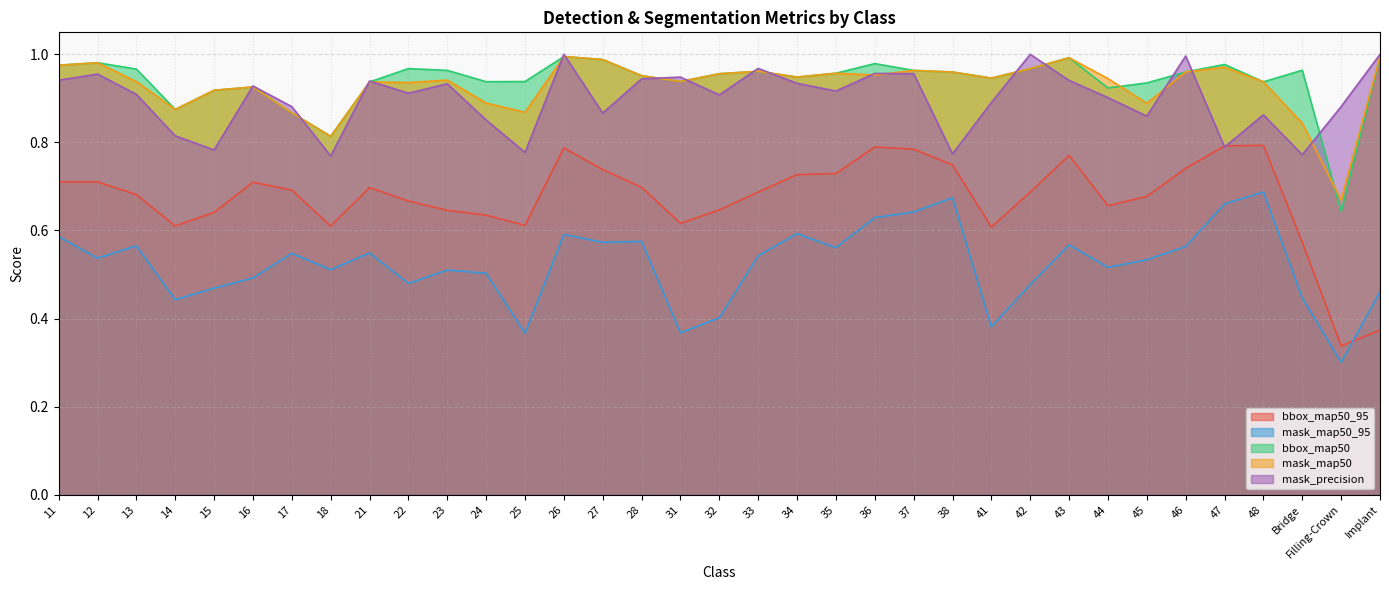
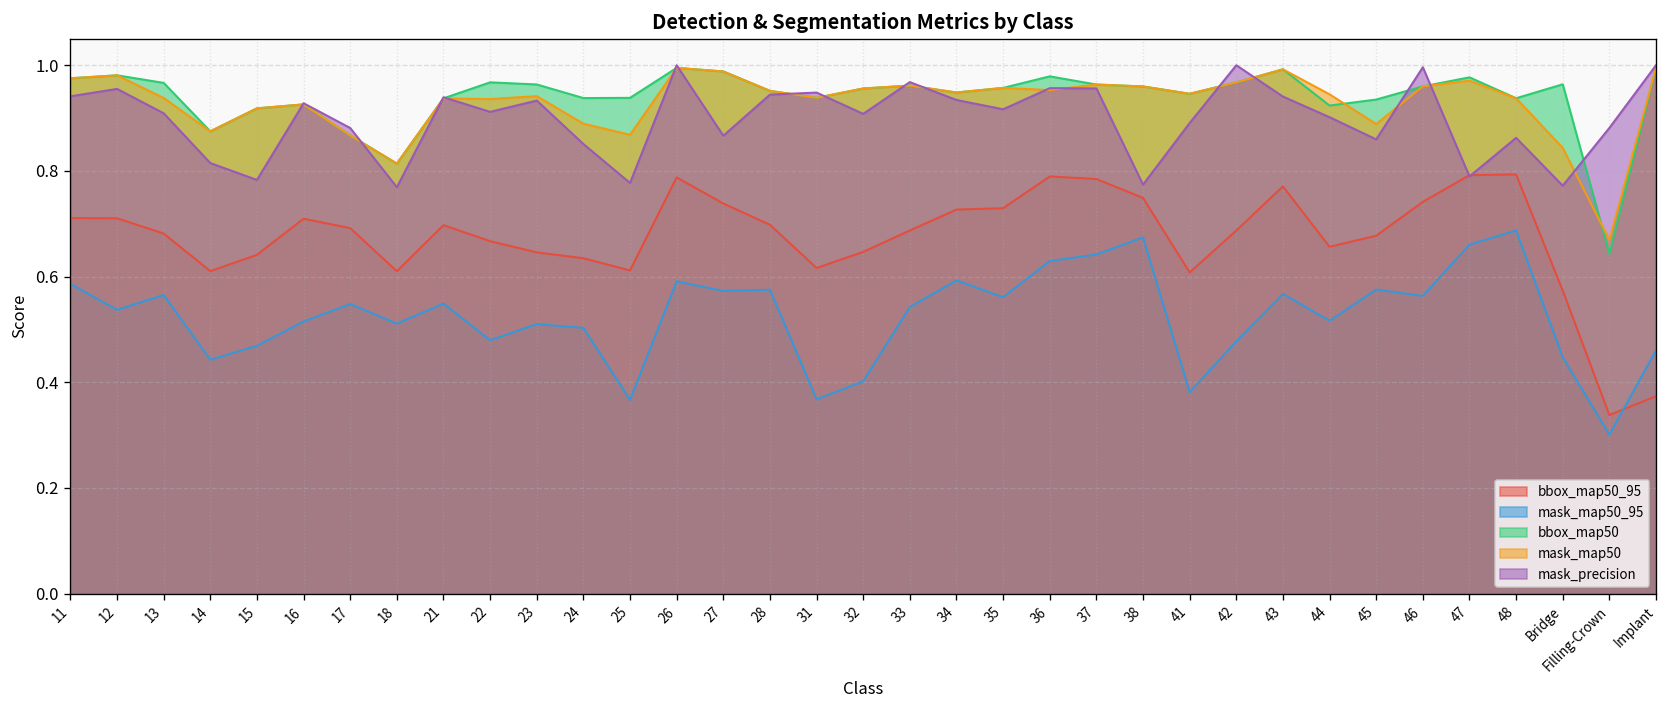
  {
    "bbox_map50_95": {
      "11": 0.71,
      "12": 0.71,
      "13": 0.68,
      "14": 0.61,
      "15": 0.64,
      "16": 0.71,
      "17": 0.69,
      "18": 0.61,
      "21": 0.70,
      "22": 0.67,
      "23": 0.65,
      "24": 0.63,
      "25": 0.61,
      "26": 0.79,
      "27": 0.74,
      "28": 0.70,
      "31": 0.62,
      "32": 0.65,
      "33": 0.69,
      "34": 0.73,
      "35": 0.73,
      "36": 0.79,
      "37": 0.78,
      "38": 0.75,
      "41": 0.61,
      "42": 0.69,
      "43": 0.77,
      "44": 0.66,
      "45": 0.68,
      "46": 0.74,
      "48": 0.79,
      "Bridge": 0.57,
      "Filling-Crown": 0.34,
      "Implant": 0.37
    },
    "mask_map50_95": {
      "11": 0.59,
      "12": 0.54,
      "13": 0.57,
      "14": 0.44,
      "15": 0.47,
-     "16": 0.49,
+     "16": 0.52,
      "17": 0.55,
      "18": 0.51,
      "21": 0.55,
      "22": 0.48,
      "23": 0.51,
      "24": 0.50,
      "25": 0.37,
      "26": 0.59,
      "27": 0.57,
      "28": 0.58,
      "31": 0.37,
      "32": 0.40,
      "33": 0.54,
      "34": 0.59,
      "35": 0.56,
      "36": 0.63,
      "37": 0.64,
      "38": 0.67,
      "41": 0.38,
      "42": 0.48,
      "43": 0.57,
      "44": 0.52,
-     "45": 0.53,
+     "45": 0.58,
      "46": 0.56,
      "47": 0.66,
      "48": 0.69,
      "Bridge": 0.45,
      "Filling-Crown": 0.30,
      "Implant": 0.46
    },
    "bbox_map50": {
      "13": 0.97,
      "22": 0.97,
      "23": 0.96,
      "24": 0.94,
      "25": 0.94,
      "36": 0.98,
      "44": 0.92,
      "45": 0.94,
      "47": 0.98,
      "Bridge": 0.96,
      "Filling-Crown": 0.64
    },
    "mask_map50": {
      "13": 0.94,
      "22": 0.94,
      "23": 0.94,
      "24": 0.89,
      "25": 0.87,
      "44": 0.94,
      "45": 0.89,
      "47": 0.97,
      "Bridge": 0.84,
      "Filling-Crown": 0.67
    },
    "mask_precision": {
      "11": 0.94,
      "12": 0.96,
      "13": 0.91,
      "14": 0.81,
      "15": 0.78,
      "17": 0.88,
      "18": 0.77,
      "22": 0.91,
      "23": 0.93,
      "24": 0.85,
      "25": 0.78,
      "27": 0.87,
      "28": 0.94,
      "31": 0.95,
      "32": 0.91,
      "33": 0.97,
      "34": 0.93,
      "35": 0.92,
      "37": 0.96,
      "38": 0.77,
      "41": 0.89,
      "42": 1.00,
      "43": 0.94,
      "44": 0.90,
      "45": 0.86,
      "46": 1.00,
      "48": 0.86,
      "Bridge": 0.77,
      "Filling-Crown": 0.88
    }
  }
